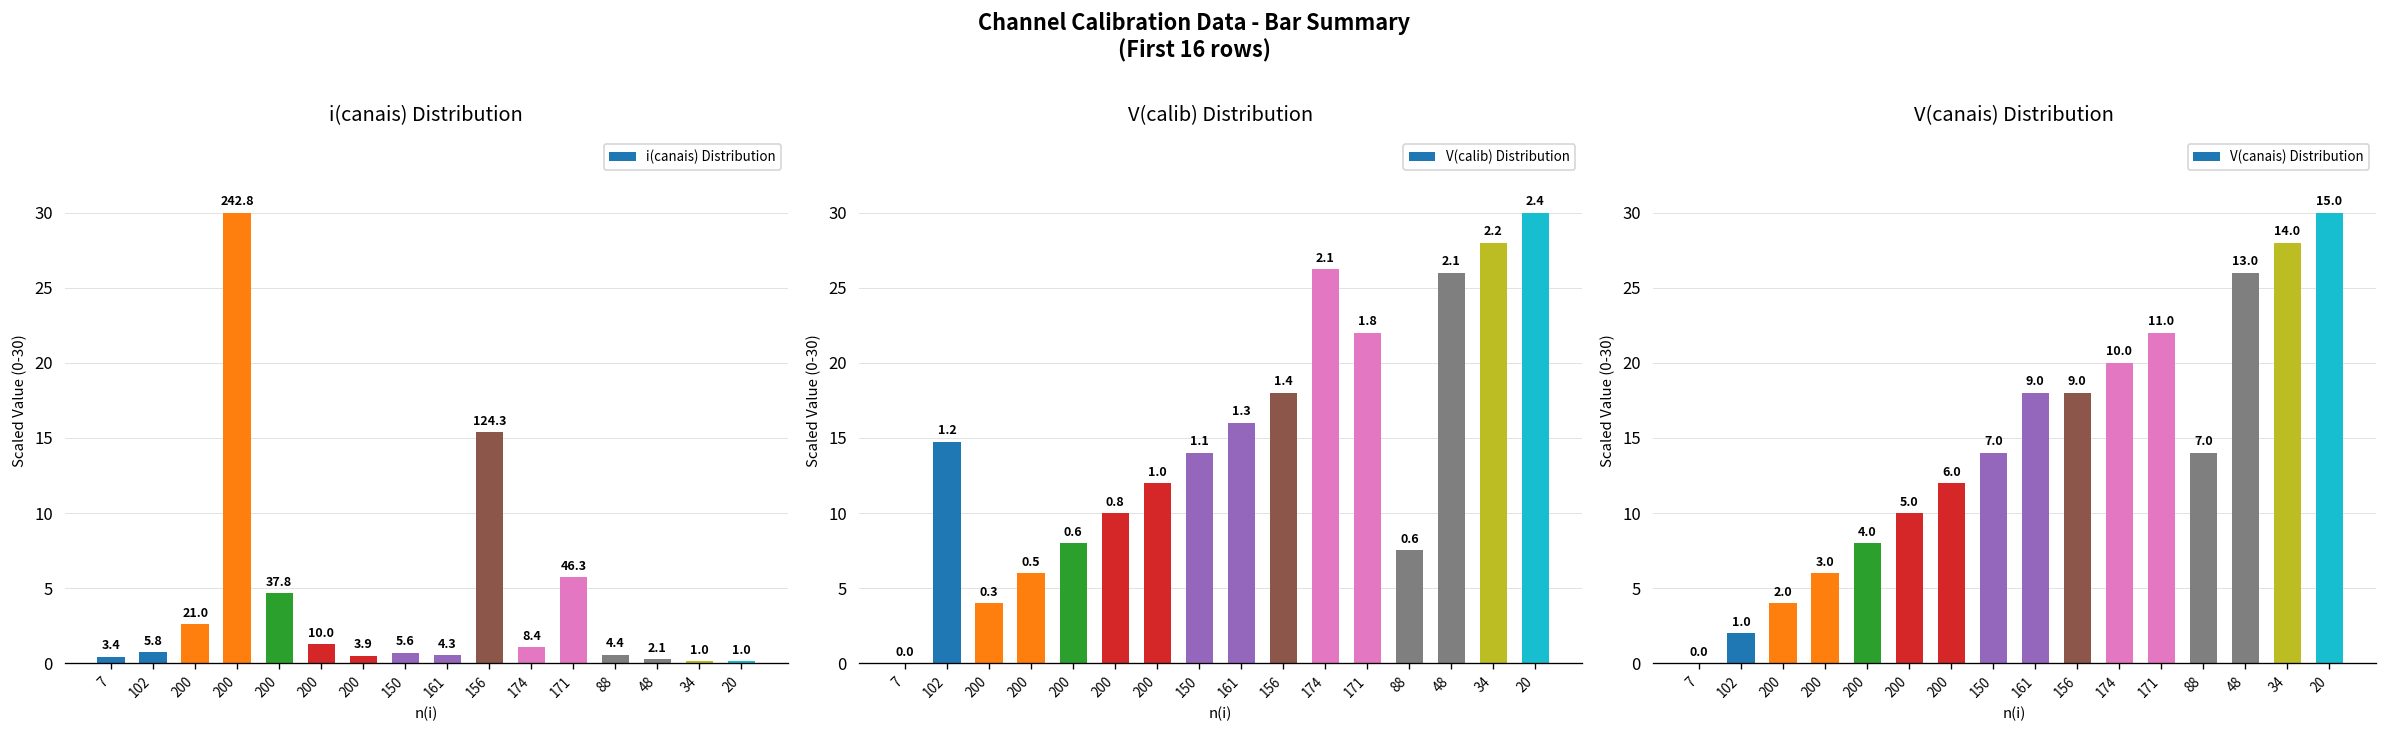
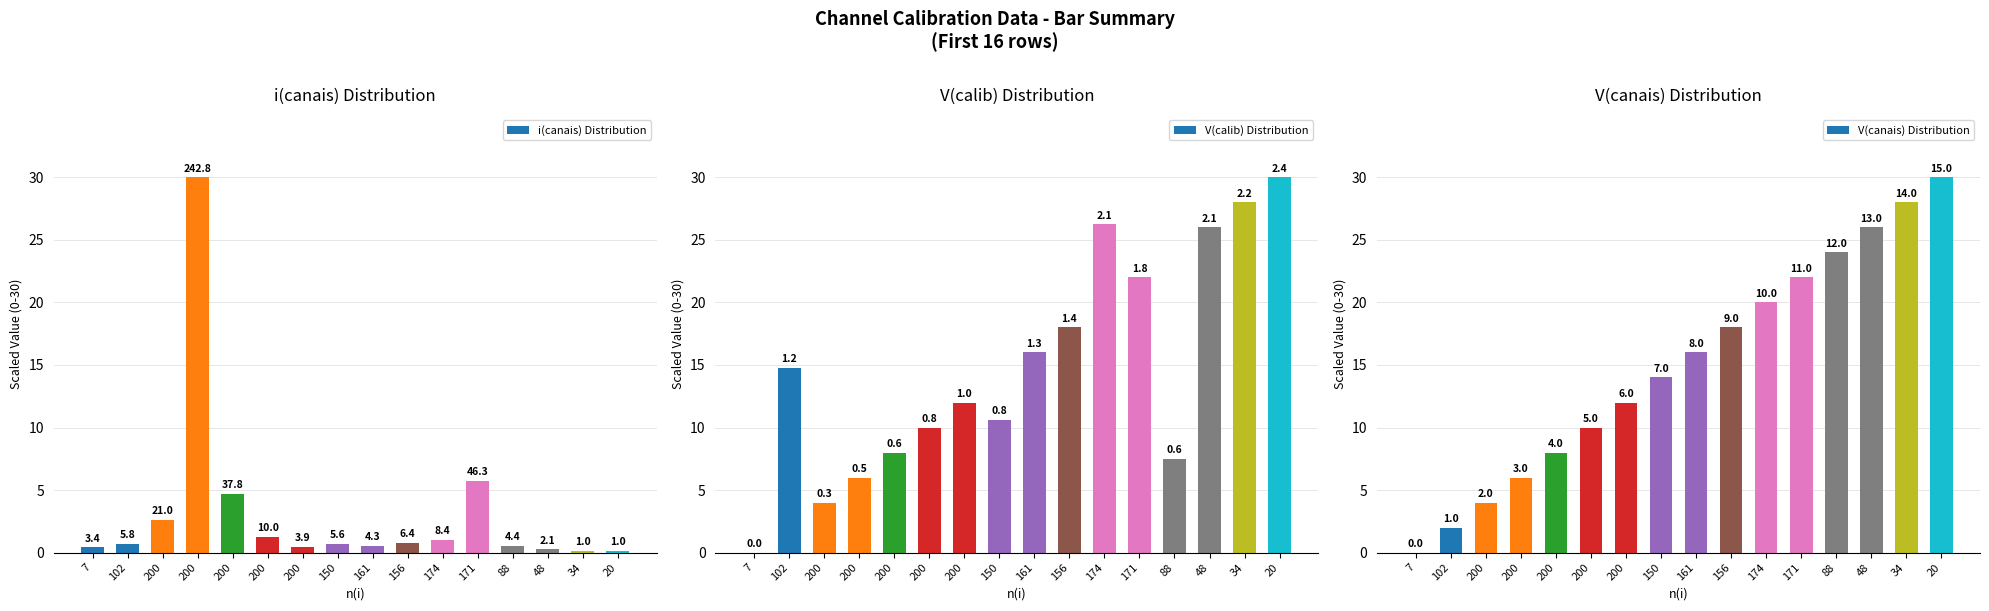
  {
    "i(canais) Distribution": {
-     "156": 124.3
+     "156": 6.4
    },
    "V(calib) Distribution": {
      "7": 0.0,
-     "150": 1.1
+     "150": 0.8
    },
    "V(canais) Distribution": {
      "7": 0.0,
-     "161": 9.0,
-     "88": 7.0
+     "161": 8.0,
+     "88": 12.0
    }
  }
